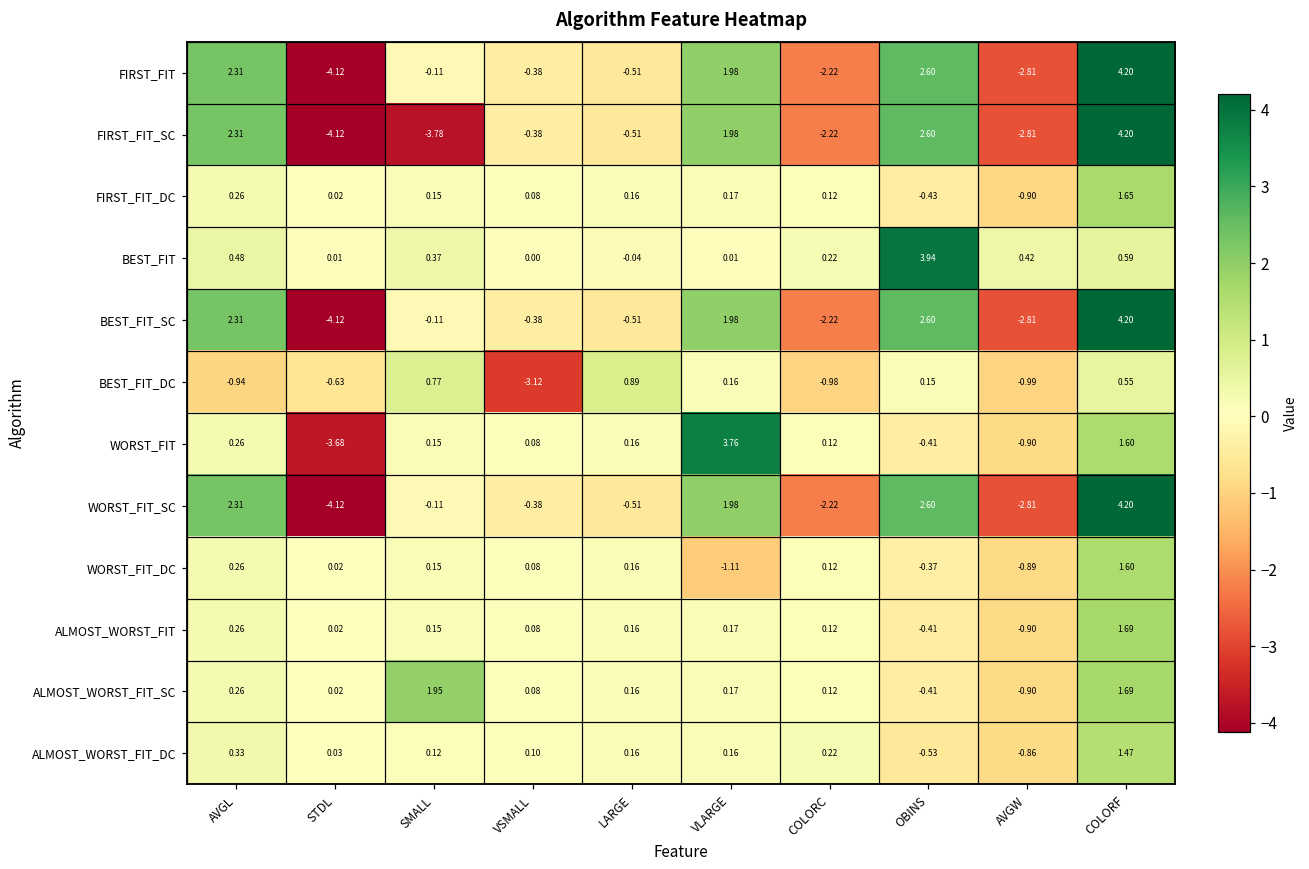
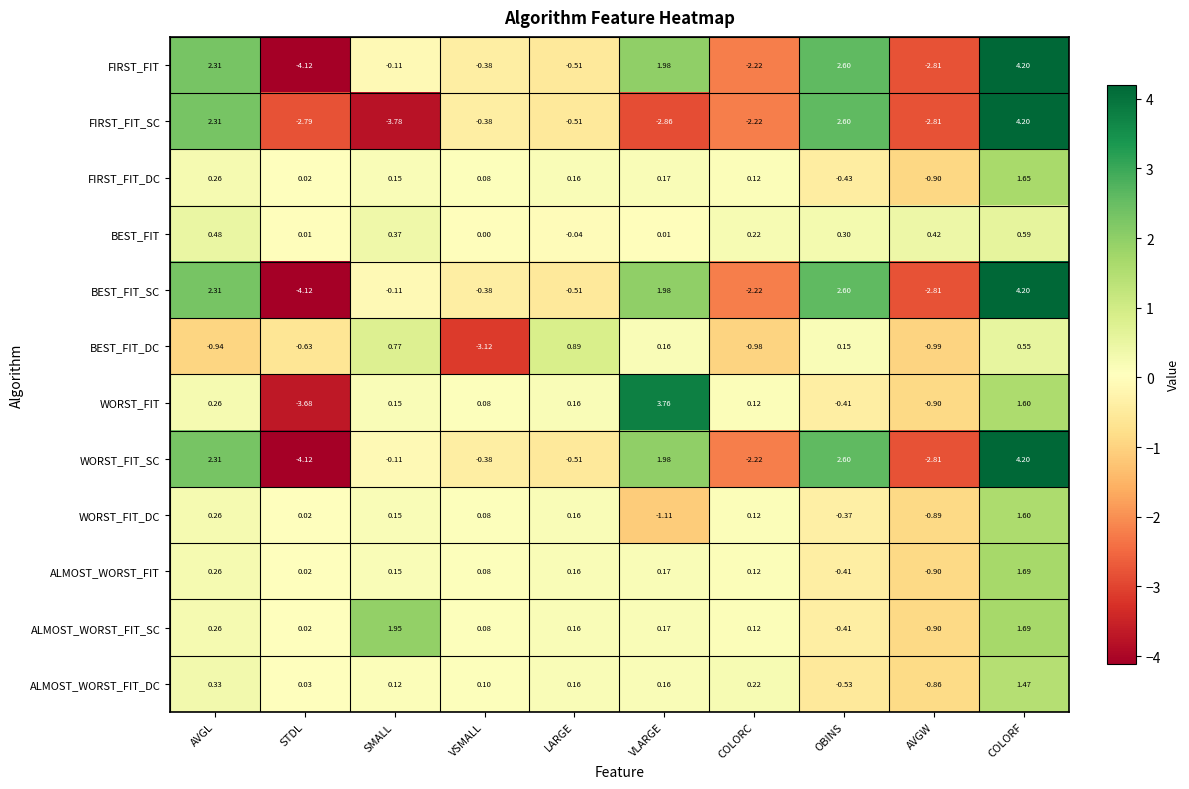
  {
    "FIRST_FIT": {
      "AVGL": 2.31,
      "STDL": -4.12,
      "SMALL": -0.11,
      "VSMALL": -0.38,
      "LARGE": -0.51,
      "VLARGE": 1.98,
      "COLORC": -2.22,
      "OBINS": 2.60,
      "AVGW": -2.81,
      "COLORF": 4.20
    },
    "FIRST_FIT_SC": {
      "AVGL": 2.31,
-     "STDL": -4.12,
+     "STDL": -2.79,
      "SMALL": -3.78,
      "VSMALL": -0.38,
      "LARGE": -0.51,
-     "VLARGE": 1.98,
+     "VLARGE": -2.86,
      "COLORC": -2.22,
      "OBINS": 2.60,
      "AVGW": -2.81,
      "COLORF": 4.20
    },
    "FIRST_FIT_DC": {
      "AVGL": 0.26,
      "STDL": 0.02,
      "SMALL": 0.15,
      "VSMALL": 0.08,
      "LARGE": 0.16,
      "VLARGE": 0.17,
      "COLORC": 0.12,
      "OBINS": -0.43,
      "AVGW": -0.90,
      "COLORF": 1.65
    },
    "BEST_FIT": {
      "AVGL": 0.48,
      "STDL": 0.01,
      "SMALL": 0.37,
      "VSMALL": 0.00,
      "LARGE": -0.04,
      "VLARGE": 0.01,
      "COLORC": 0.22,
-     "OBINS": 3.94,
+     "OBINS": 0.30,
      "AVGW": 0.42,
      "COLORF": 0.59
    },
    "BEST_FIT_SC": {
      "AVGL": 2.31,
      "STDL": -4.12,
      "SMALL": -0.11,
      "VSMALL": -0.38,
      "LARGE": -0.51,
      "VLARGE": 1.98,
      "COLORC": -2.22,
      "OBINS": 2.60,
      "AVGW": -2.81,
      "COLORF": 4.20
    },
    "BEST_FIT_DC": {
      "AVGL": -0.94,
      "STDL": -0.63,
      "SMALL": 0.77,
      "VSMALL": -3.12,
      "LARGE": 0.89,
      "VLARGE": 0.16,
      "COLORC": -0.98,
      "OBINS": 0.15,
      "AVGW": -0.99,
      "COLORF": 0.55
    },
    "WORST_FIT": {
      "AVGL": 0.26,
      "STDL": -3.68,
      "SMALL": 0.15,
      "VSMALL": 0.08,
      "LARGE": 0.16,
      "VLARGE": 3.76,
      "COLORC": 0.12,
      "OBINS": -0.41,
      "AVGW": -0.90,
      "COLORF": 1.60
    },
    "WORST_FIT_SC": {
      "AVGL": 2.31,
      "STDL": -4.12,
      "SMALL": -0.11,
      "VSMALL": -0.38,
      "LARGE": -0.51,
      "VLARGE": 1.98,
      "COLORC": -2.22,
      "OBINS": 2.60,
      "AVGW": -2.81,
      "COLORF": 4.20
    },
    "WORST_FIT_DC": {
      "AVGL": 0.26,
      "STDL": 0.02,
      "SMALL": 0.15,
      "VSMALL": 0.08,
      "LARGE": 0.16,
      "VLARGE": -1.11,
      "COLORC": 0.12,
      "OBINS": -0.37,
      "AVGW": -0.89,
      "COLORF": 1.60
    },
    "ALMOST_WORST_FIT": {
      "AVGL": 0.26,
      "STDL": 0.02,
      "SMALL": 0.15,
      "VSMALL": 0.08,
      "LARGE": 0.16,
      "VLARGE": 0.17,
      "COLORC": 0.12,
      "OBINS": -0.41,
      "AVGW": -0.90,
      "COLORF": 1.69
    },
    "ALMOST_WORST_FIT_SC": {
      "AVGL": 0.26,
      "STDL": 0.02,
      "SMALL": 1.95,
      "VSMALL": 0.08,
      "LARGE": 0.16,
      "VLARGE": 0.17,
      "COLORC": 0.12,
      "OBINS": -0.41,
      "AVGW": -0.90,
      "COLORF": 1.69
    },
    "ALMOST_WORST_FIT_DC": {
      "AVGL": 0.33,
      "STDL": 0.03,
      "SMALL": 0.12,
      "VSMALL": 0.10,
      "LARGE": 0.16,
      "VLARGE": 0.16,
      "COLORC": 0.22,
      "OBINS": -0.53,
      "AVGW": -0.86,
      "COLORF": 1.47
    }
  }
